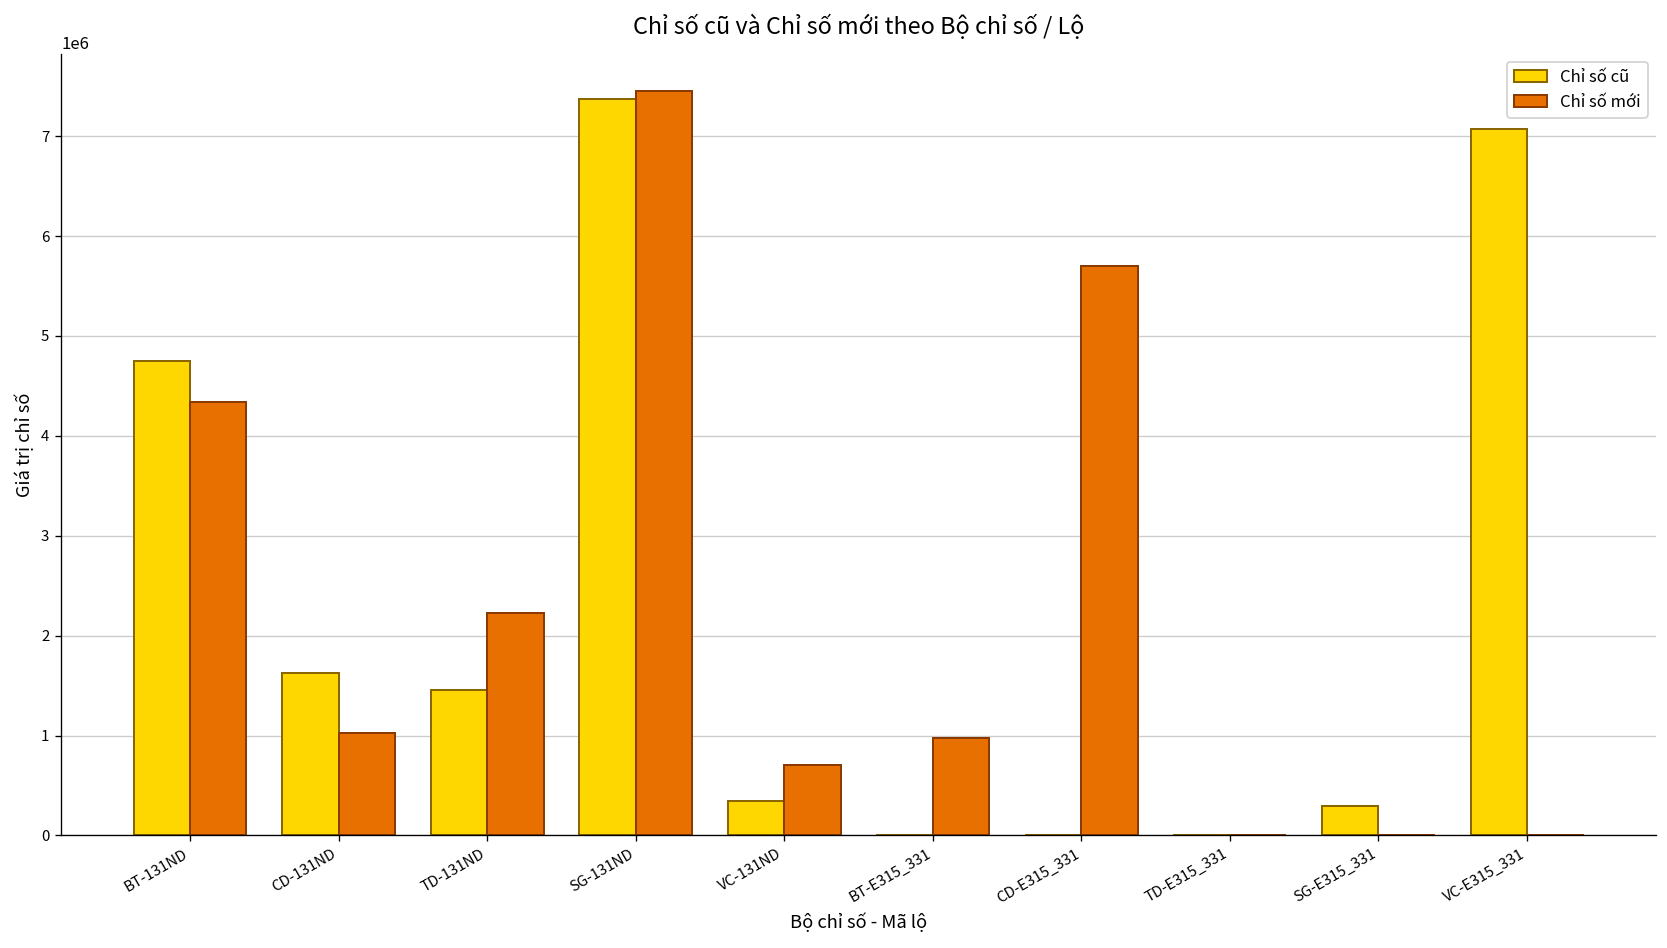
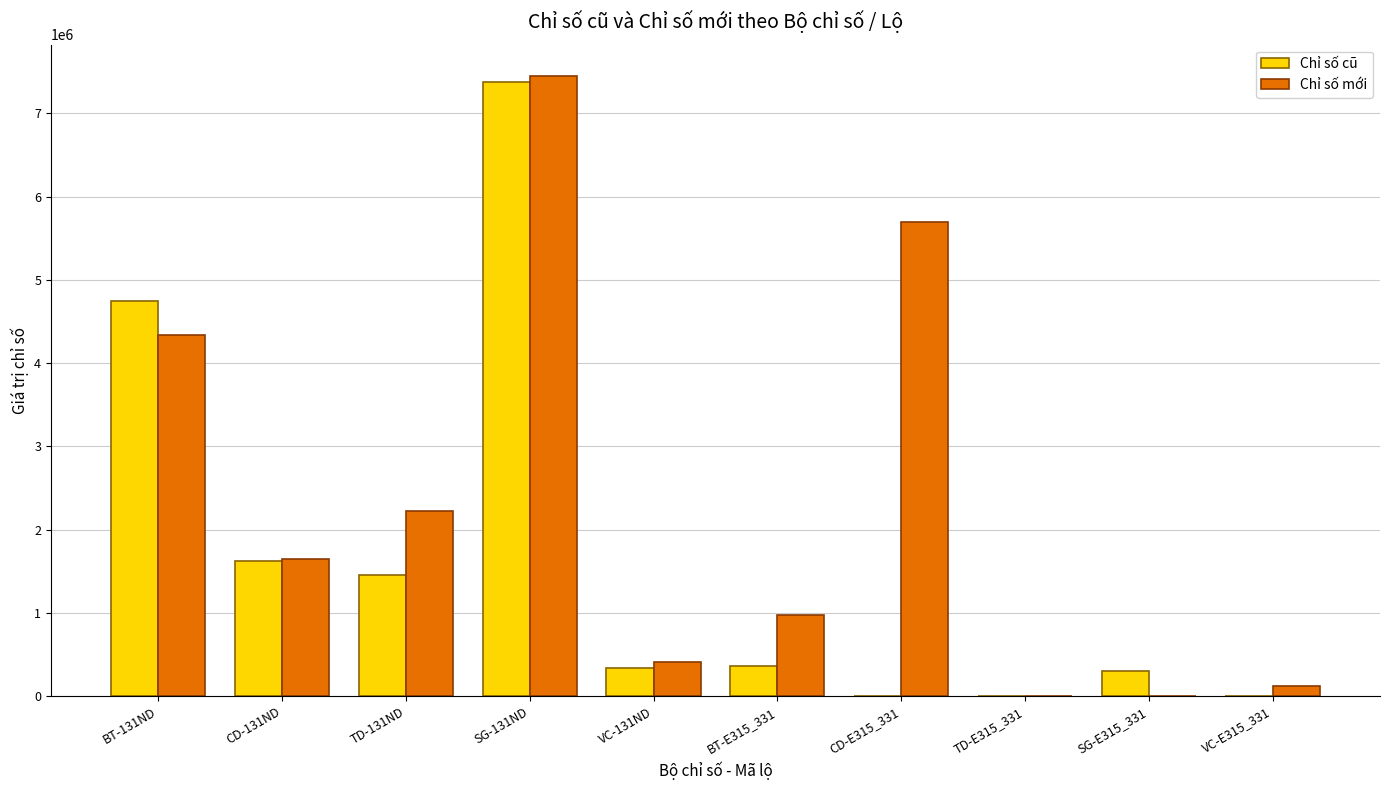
  {
    "Chỉ số cũ": {
      "BT-131ND": 4800000,
      "CD-131ND": 1600000,
      "TD-131ND": 1500000,
      "SG-131ND": 7400000,
      "VC-131ND": 300000,
-     "BT-E315_331": 0,
+     "BT-E315_331": 400000,
      "SG-E315_331": 300000,
-     "VC-E315_331": 7100000
+     "VC-E315_331": 0
    },
    "Chỉ số mới": {
      "BT-131ND": 4300000,
-     "CD-131ND": 1000000,
+     "CD-131ND": 1600000,
      "TD-131ND": 2200000,
      "SG-131ND": 7500000,
-     "VC-131ND": 700000,
+     "VC-131ND": 400000,
      "BT-E315_331": 1000000,
      "CD-E315_331": 5700000,
-     "VC-E315_331": 0
+     "VC-E315_331": 100000
    }
  }
